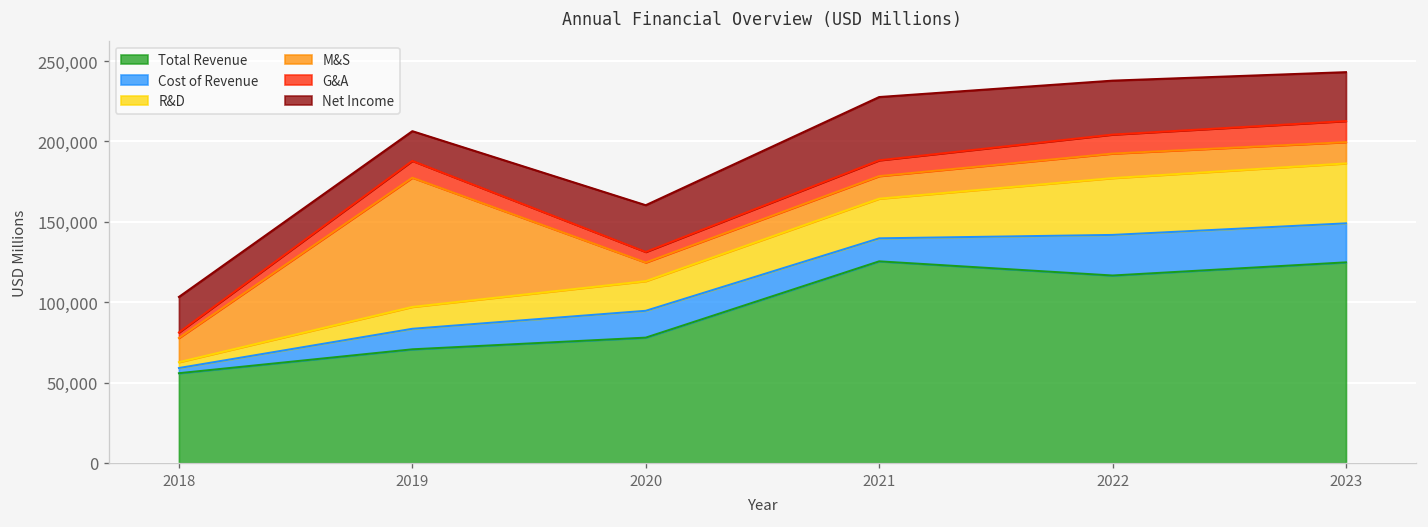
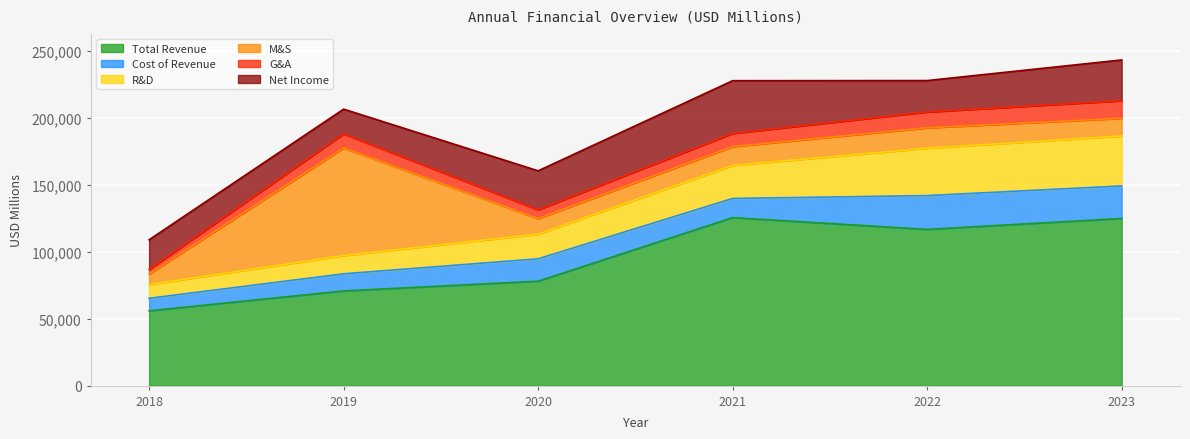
  {
    "Total Revenue": {
      "2018": "56,000",
      "2019": "71,000",
      "2020": "78,000",
      "2021": "125,000",
      "2022": "117,000",
      "2023": "125,000"
    },
    "Cost of Revenue": {
-     "2018": "3,000",
+     "2018": "9,000",
      "2019": "13,000",
      "2020": "17,000",
      "2021": "14,000",
      "2022": "25,000",
      "2023": "24,000"
    },
    "R&D": {
-     "2018": "4,000",
+     "2018": "10,000",
      "2019": "14,000",
      "2020": "18,000",
      "2021": "25,000",
      "2022": "35,000",
      "2023": "37,000"
    },
    "M&S": {
-     "2018": "15,000",
+     "2018": "8,000",
      "2019": "80,000",
      "2020": "12,000",
      "2021": "14,000",
      "2022": "15,000",
      "2023": "13,000"
    },
    "G&A": {
      "2018": "3,000",
      "2019": "10,000",
      "2020": "7,000",
      "2021": "10,000",
      "2022": "12,000",
      "2023": "13,000"
    },
    "Net Income": {
      "2018": "22,000",
      "2019": "18,000",
      "2020": "29,000",
      "2021": "39,000",
-     "2022": "34,000",
+     "2022": "23,000",
      "2023": "30,000"
    }
  }
